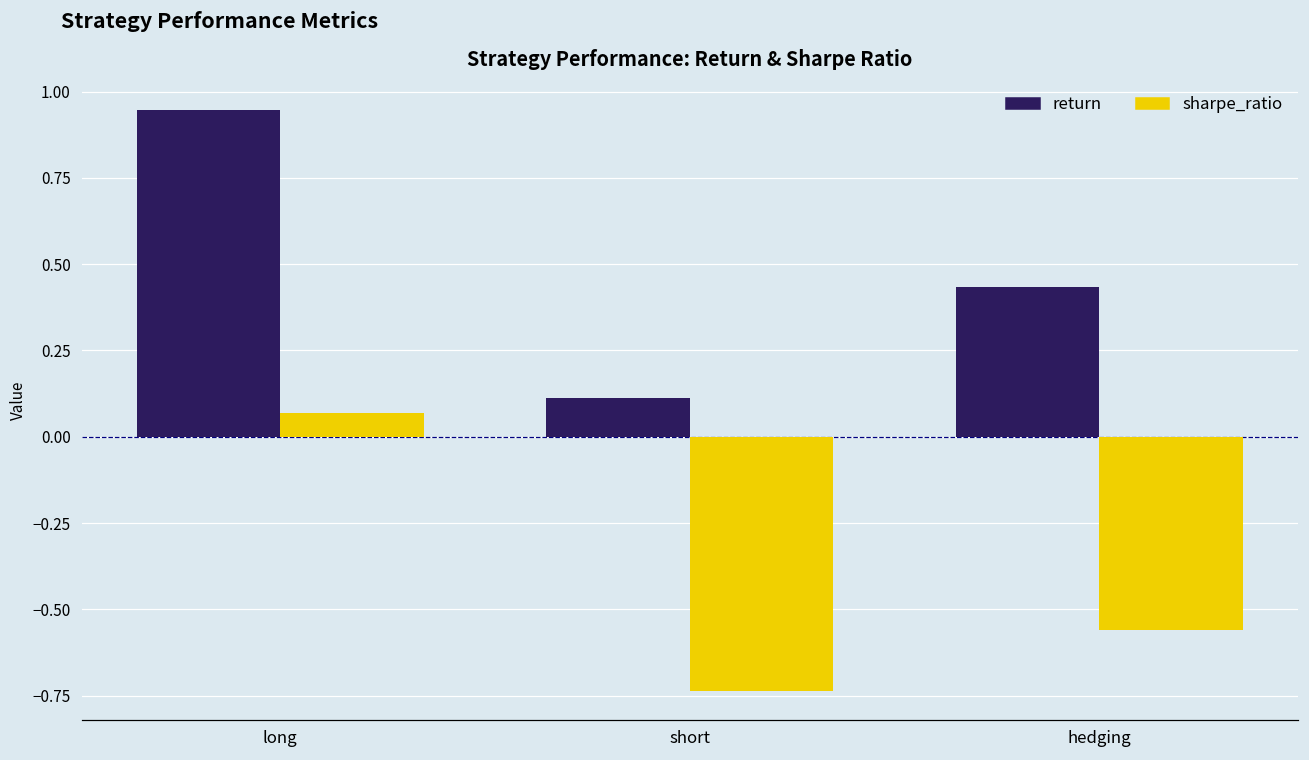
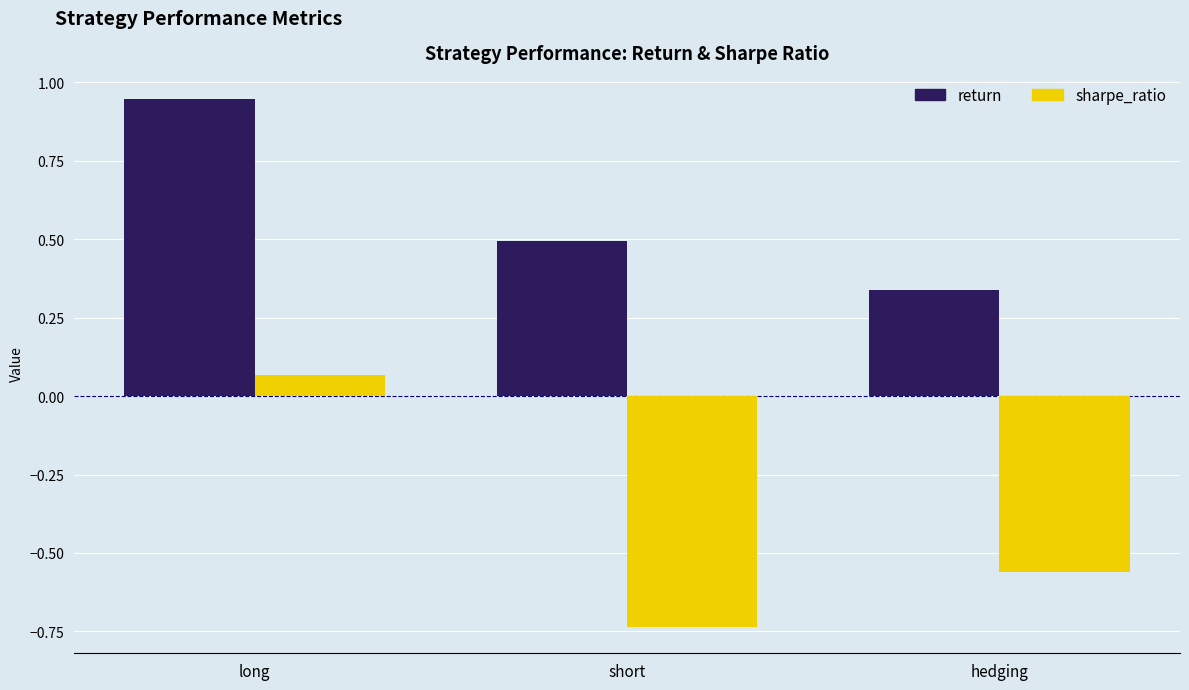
  {
    "return": {
      "long": 0.95,
-     "short": 0.11,
-     "hedging": 0.43
+     "short": 0.49,
+     "hedging": 0.34
    },
    "sharpe_ratio": {
      "long": 0.07,
      "short": -0.74,
      "hedging": -0.56
    }
  }
